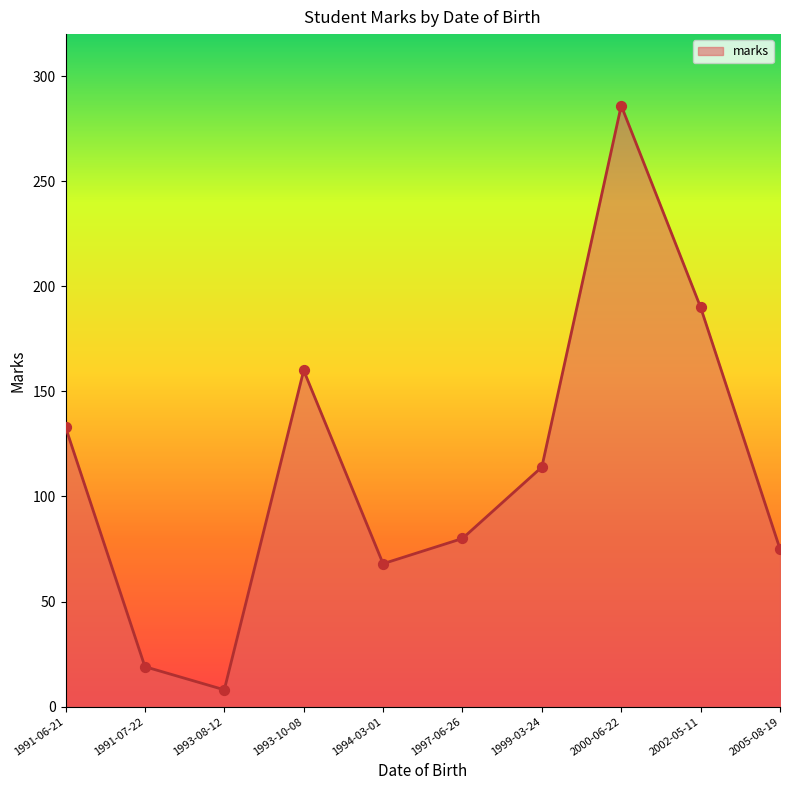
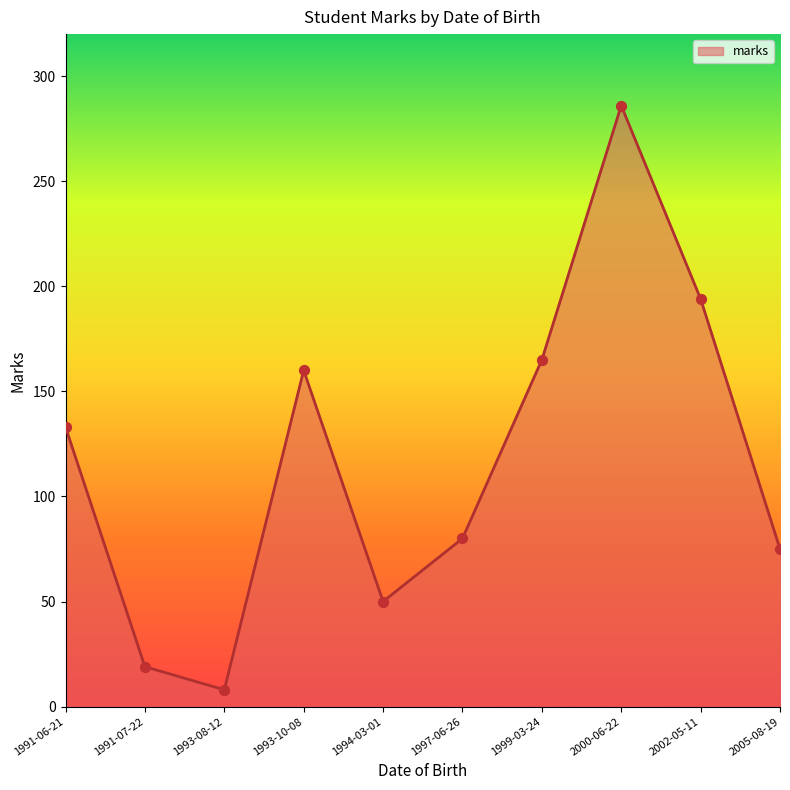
  {
    "1991-06-21": 133,
    "1991-07-22": 19,
    "1993-08-12": 8,
    "1993-10-08": 160,
-   "1994-03-01": 68,
+   "1994-03-01": 50,
    "1997-06-26": 80,
-   "1999-03-24": 114,
+   "1999-03-24": 165,
    "2000-06-22": 286,
-   "2002-05-11": 190,
+   "2002-05-11": 194,
    "2005-08-19": 75
  }
